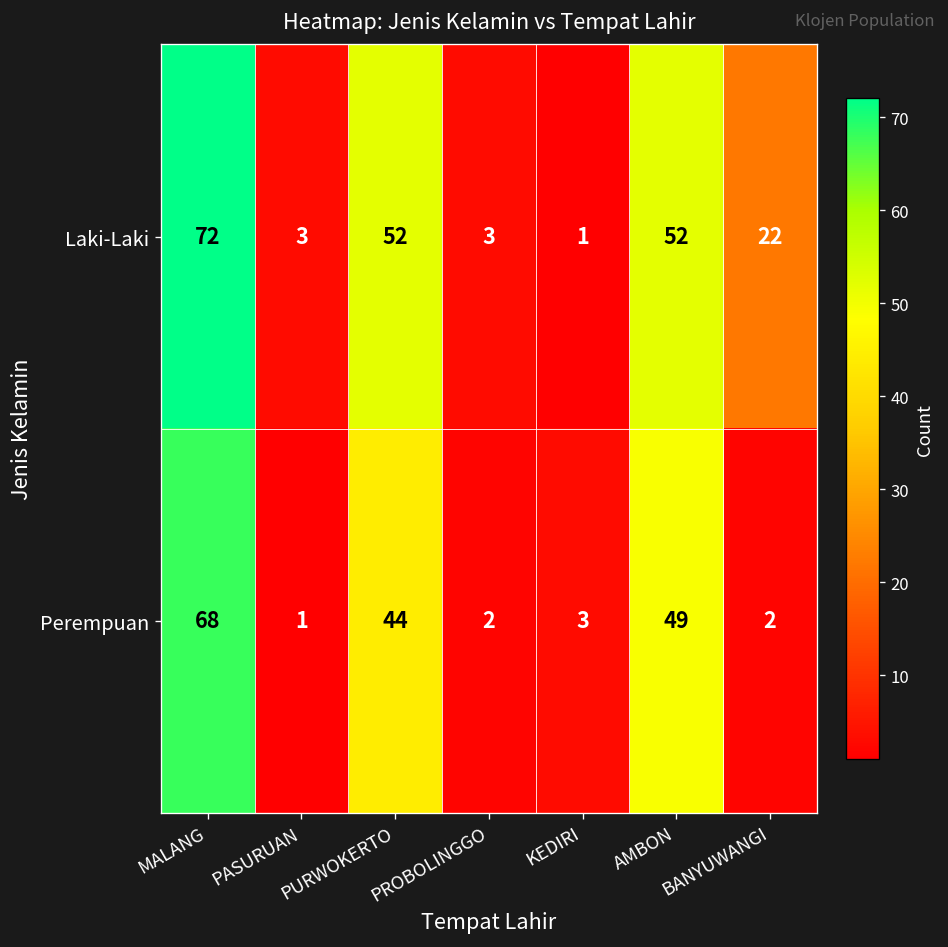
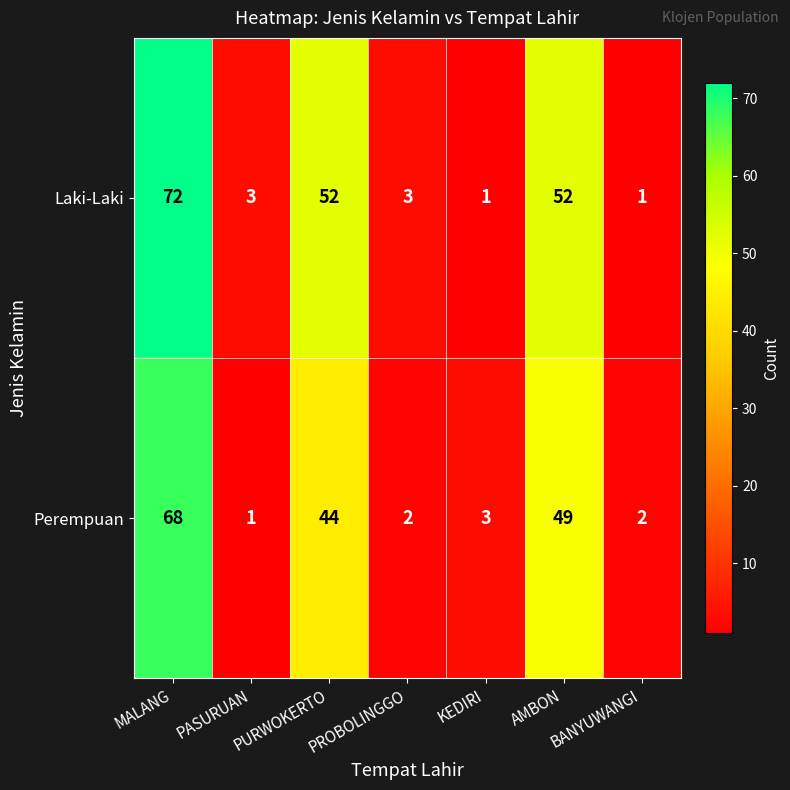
  {
    "Laki-Laki": {
      "MALANG": 72,
      "PASURUAN": 3,
      "PURWOKERTO": 52,
      "PROBOLINGGO": 3,
      "KEDIRI": 1,
      "AMBON": 52,
-     "BANYUWANGI": 22
+     "BANYUWANGI": 1
    },
    "Perempuan": {
      "MALANG": 68,
      "PASURUAN": 1,
      "PURWOKERTO": 44,
      "PROBOLINGGO": 2,
      "KEDIRI": 3,
      "AMBON": 49,
      "BANYUWANGI": 2
    }
  }
